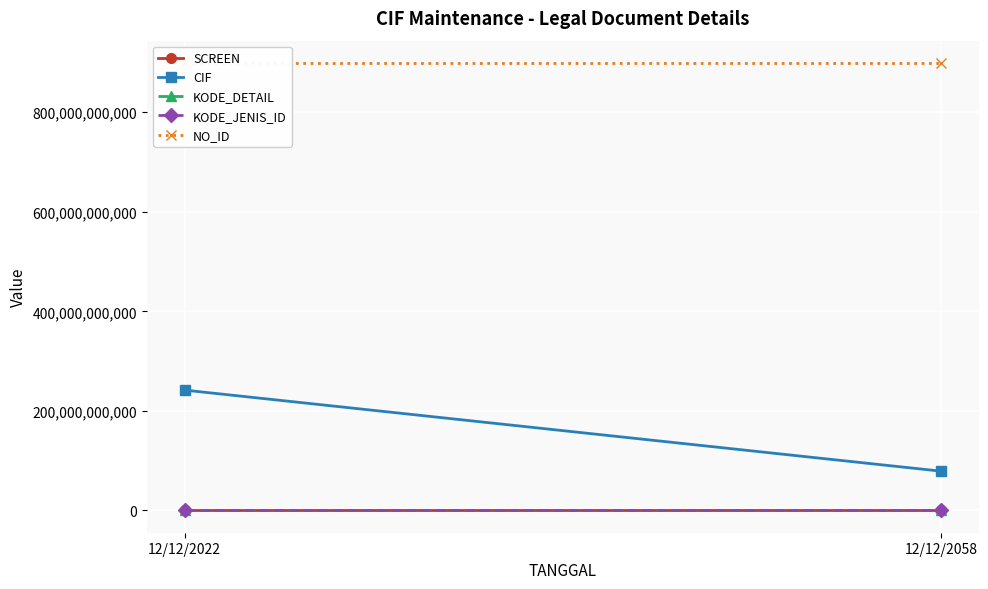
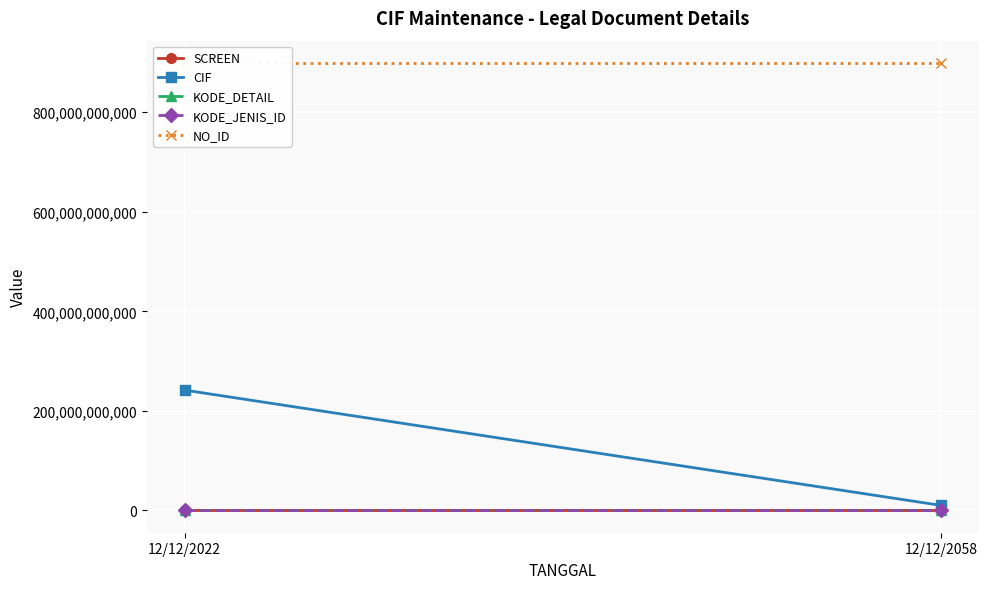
  {
    "KODE_JENIS_ID": {
      "12/12/2022": "0",
      "12/12/2058": "0"
    },
    "CIF": {
      "12/12/2022": "240,000,000,000",
-     "12/12/2058": "80,000,000,000"
+     "12/12/2058": "10,000,000,000"
    },
    "NO_ID": {
      "12/12/2058": "900,000,000,000"
    }
  }
